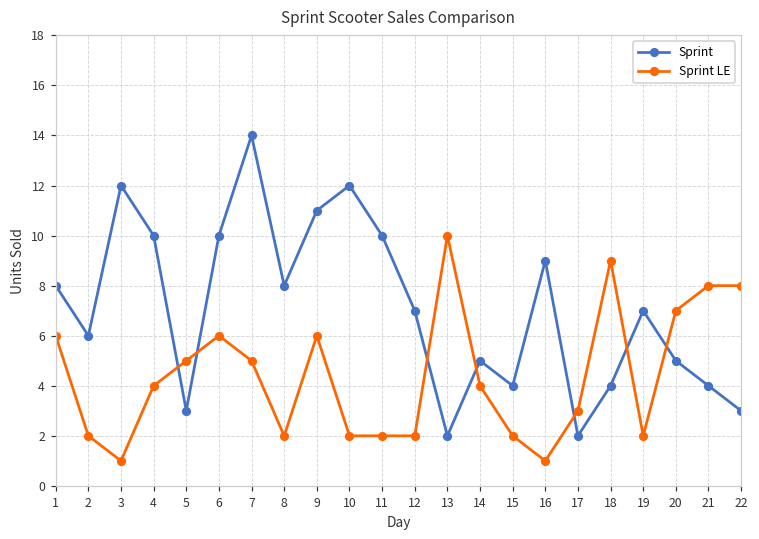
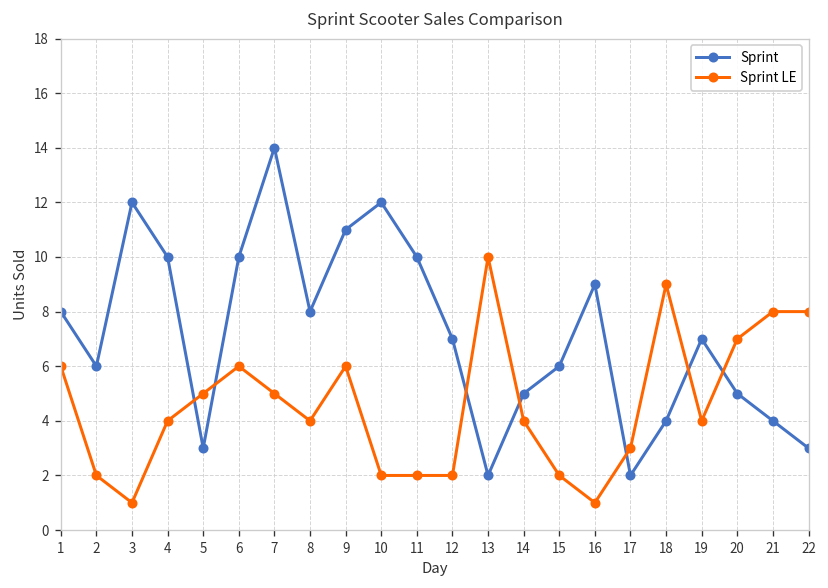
  {
    "Sprint": {
      "1": 8,
      "2": 6,
      "3": 12,
      "4": 10,
      "5": 3,
      "6": 10,
      "7": 14,
      "8": 8,
      "9": 11,
      "10": 12,
      "11": 10,
      "12": 7,
      "13": 2,
      "14": 5,
-     "15": 4,
+     "15": 6,
      "16": 9,
      "17": 2,
      "18": 4,
      "19": 7,
      "20": 5,
      "21": 4,
      "22": 3
    },
    "Sprint LE": {
      "1": 6,
      "2": 2,
      "3": 1,
      "4": 4,
      "5": 5,
      "6": 6,
      "7": 5,
-     "8": 2,
+     "8": 4,
      "9": 6,
      "10": 2,
      "11": 2,
      "12": 2,
      "13": 10,
      "14": 4,
      "15": 2,
      "16": 1,
      "17": 3,
      "18": 9,
-     "19": 2,
+     "19": 4,
      "20": 7,
      "21": 8,
      "22": 8
    }
  }
